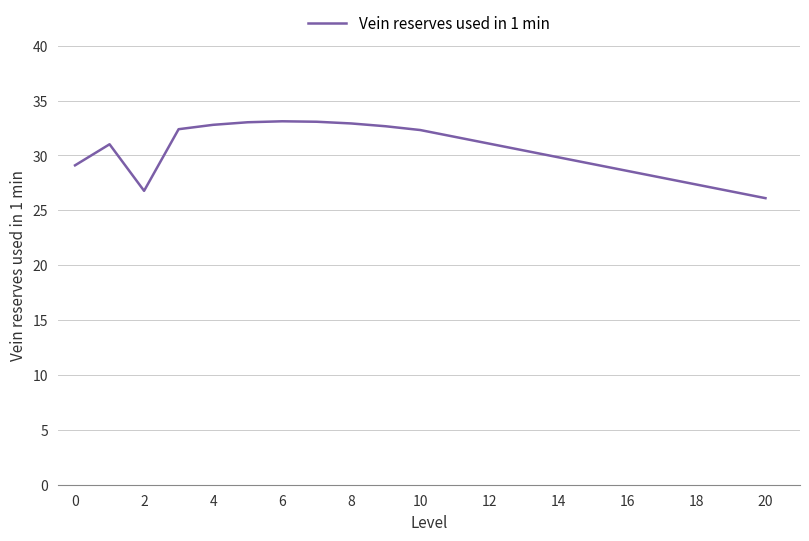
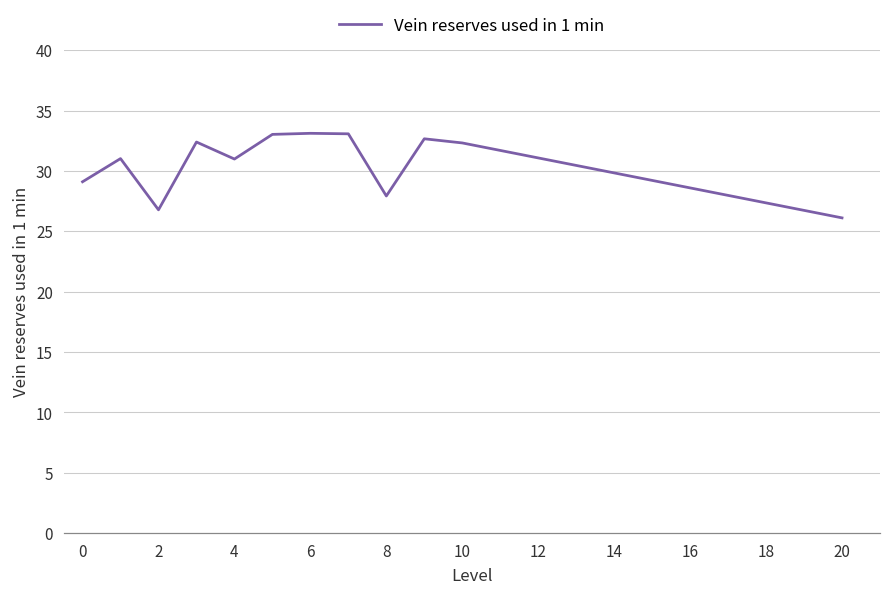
  {
    "0": 29.1,
    "2": 26.8,
-   "4": 32.8,
+   "4": 31.0,
    "6": 33.1,
-   "8": 32.9,
+   "8": 27.9,
    "10": 32.3,
    "20": 26.1
  }
